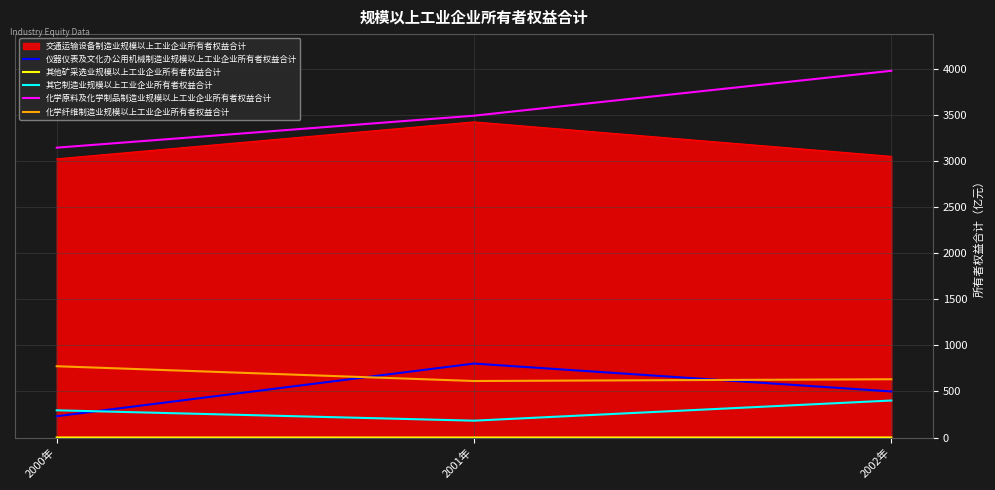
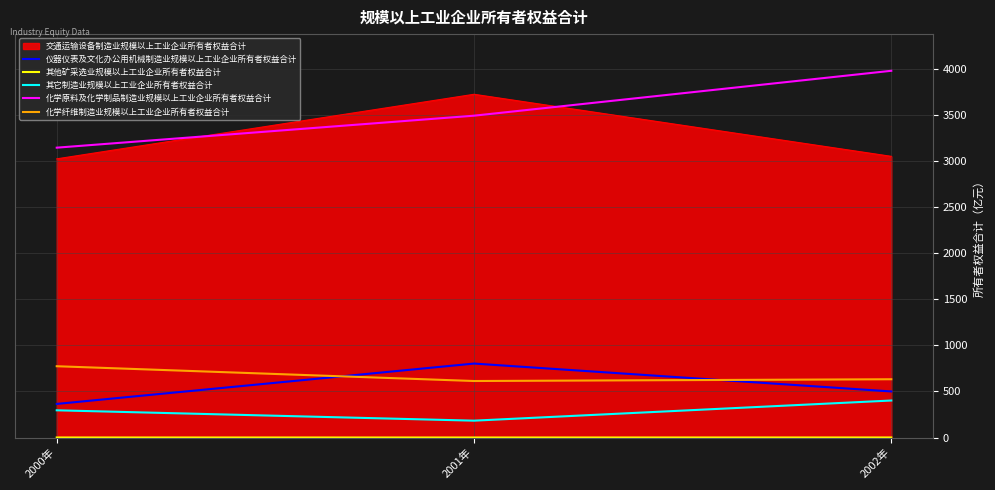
  {
    "交通运输设备制造业规模以上工业企业所有者权益合计": {
      "2000年": 3000,
-     "2001年": 3400,
+     "2001年": 3700,
      "2002年": 3000
    },
    "仪器仪表及文化办公用机械制造业规模以上工业企业所有者权益合计": {
-     "2000年": 200,
+     "2000年": 400,
      "2001年": 800,
      "2002年": 500
    },
    "其他矿采选业规模以上工业企业所有者权益合计": {
      "2000年": 0,
      "2001年": 0,
      "2002年": 0
    },
    "其它制造业规模以上工业企业所有者权益合计": {
      "2000年": 300,
      "2001年": 200,
      "2002年": 400
    },
    "化学原料及化学制品制造业规模以上工业企业所有者权益合计": {
      "2000年": 3100,
      "2001年": 3500,
      "2002年": 4000
    },
    "化学纤维制造业规模以上工业企业所有者权益合计": {
      "2000年": 800,
      "2001年": 600,
      "2002年": 600
    }
  }
